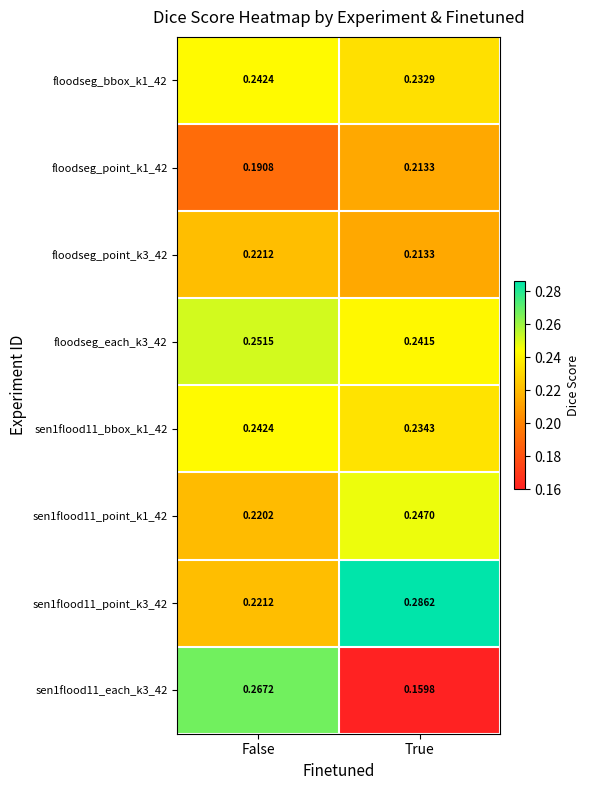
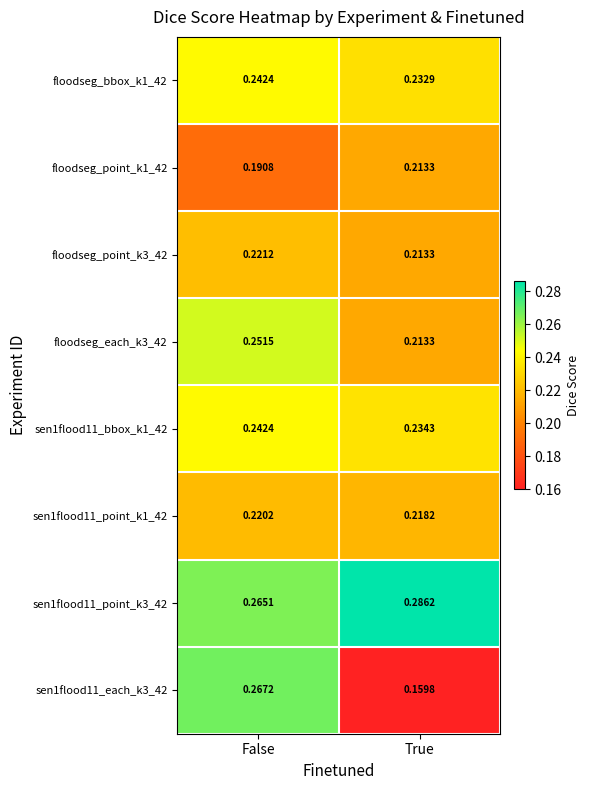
  {
    "floodseg_bbox_k1_42": {
      "False": 0.2424,
      "True": 0.2329
    },
    "floodseg_point_k1_42": {
      "False": 0.1908,
      "True": 0.2133
    },
    "floodseg_point_k3_42": {
      "False": 0.2212,
      "True": 0.2133
    },
    "floodseg_each_k3_42": {
      "False": 0.2515,
-     "True": 0.2415
+     "True": 0.2133
    },
    "sen1flood11_bbox_k1_42": {
      "False": 0.2424,
      "True": 0.2343
    },
    "sen1flood11_point_k1_42": {
      "False": 0.2202,
-     "True": 0.2470
+     "True": 0.2182
    },
    "sen1flood11_point_k3_42": {
-     "False": 0.2212,
+     "False": 0.2651,
      "True": 0.2862
    },
    "sen1flood11_each_k3_42": {
      "False": 0.2672,
      "True": 0.1598
    }
  }
